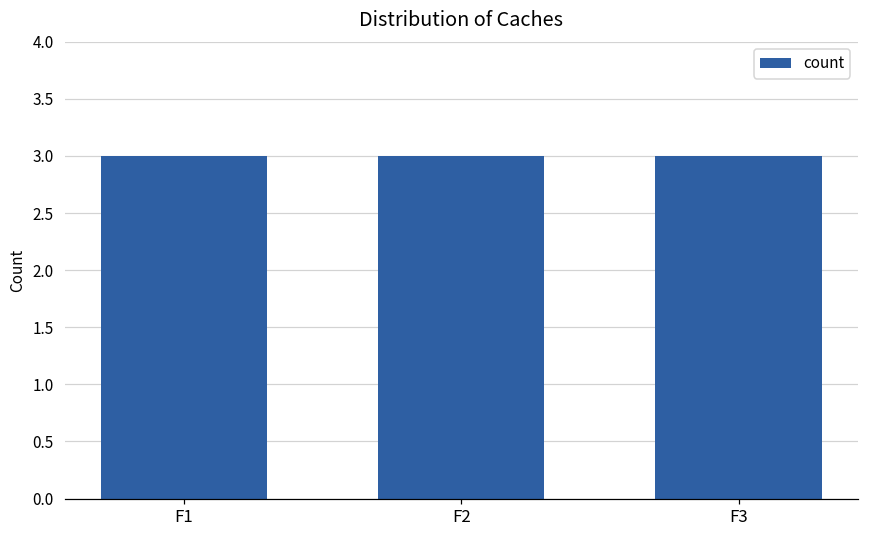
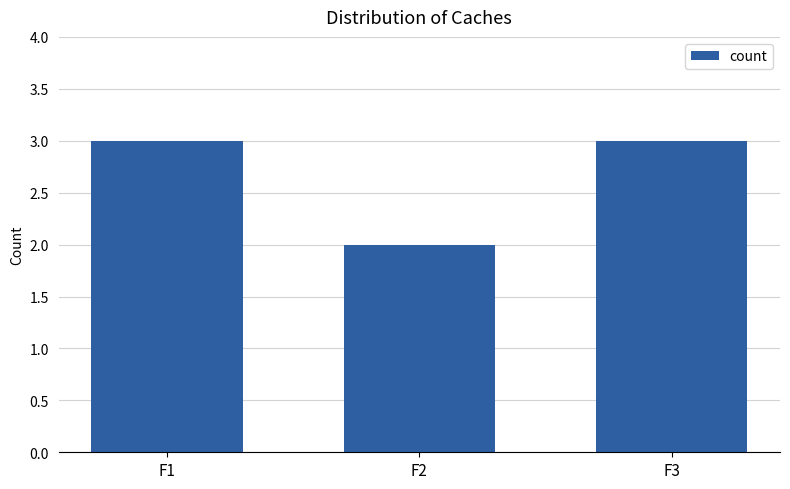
  {
    "F1": 3,
-   "F2": 3,
+   "F2": 2,
    "F3": 3
  }
